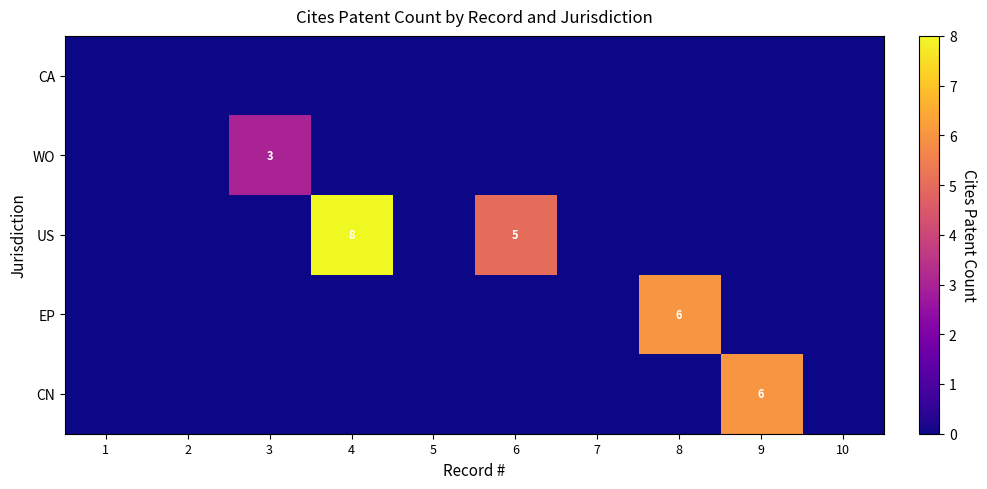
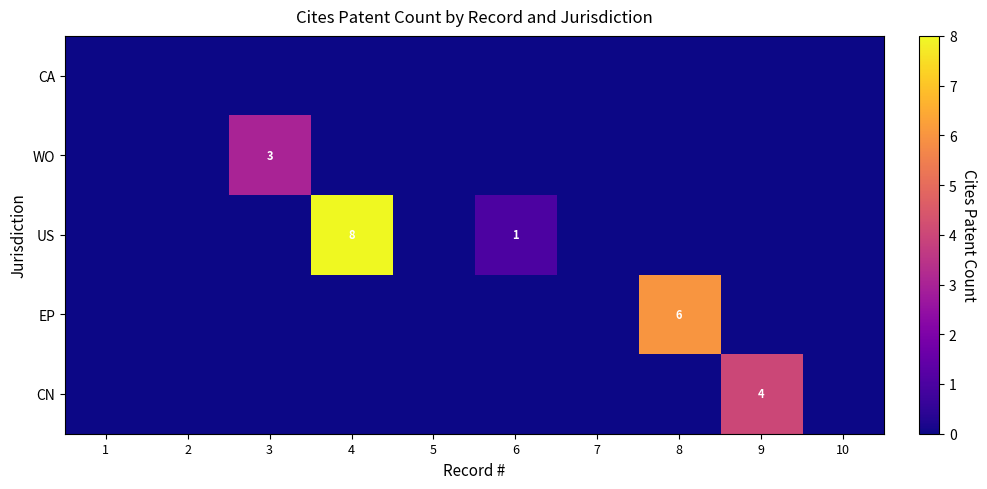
  {
    "WO": {
      "3": 3
    },
    "US": {
      "4": 8,
-     "6": 5
+     "6": 1
    },
    "EP": {
      "8": 6
    },
    "CN": {
-     "9": 6
+     "9": 4
    }
  }
